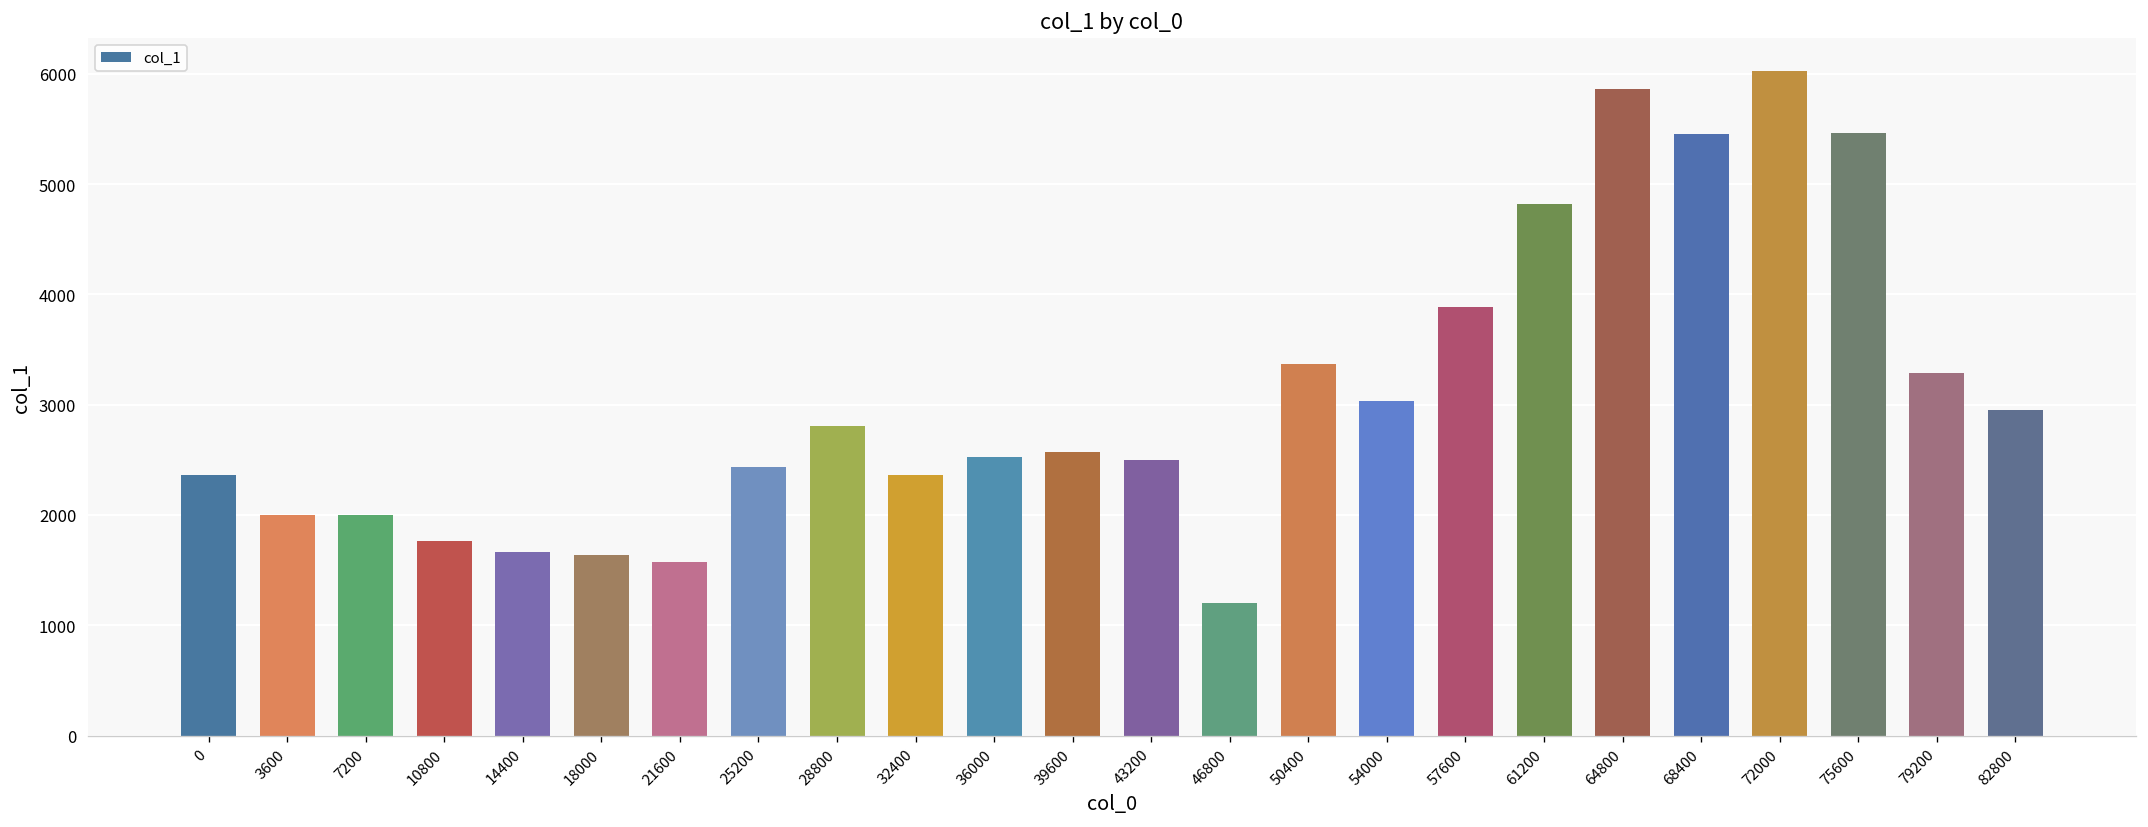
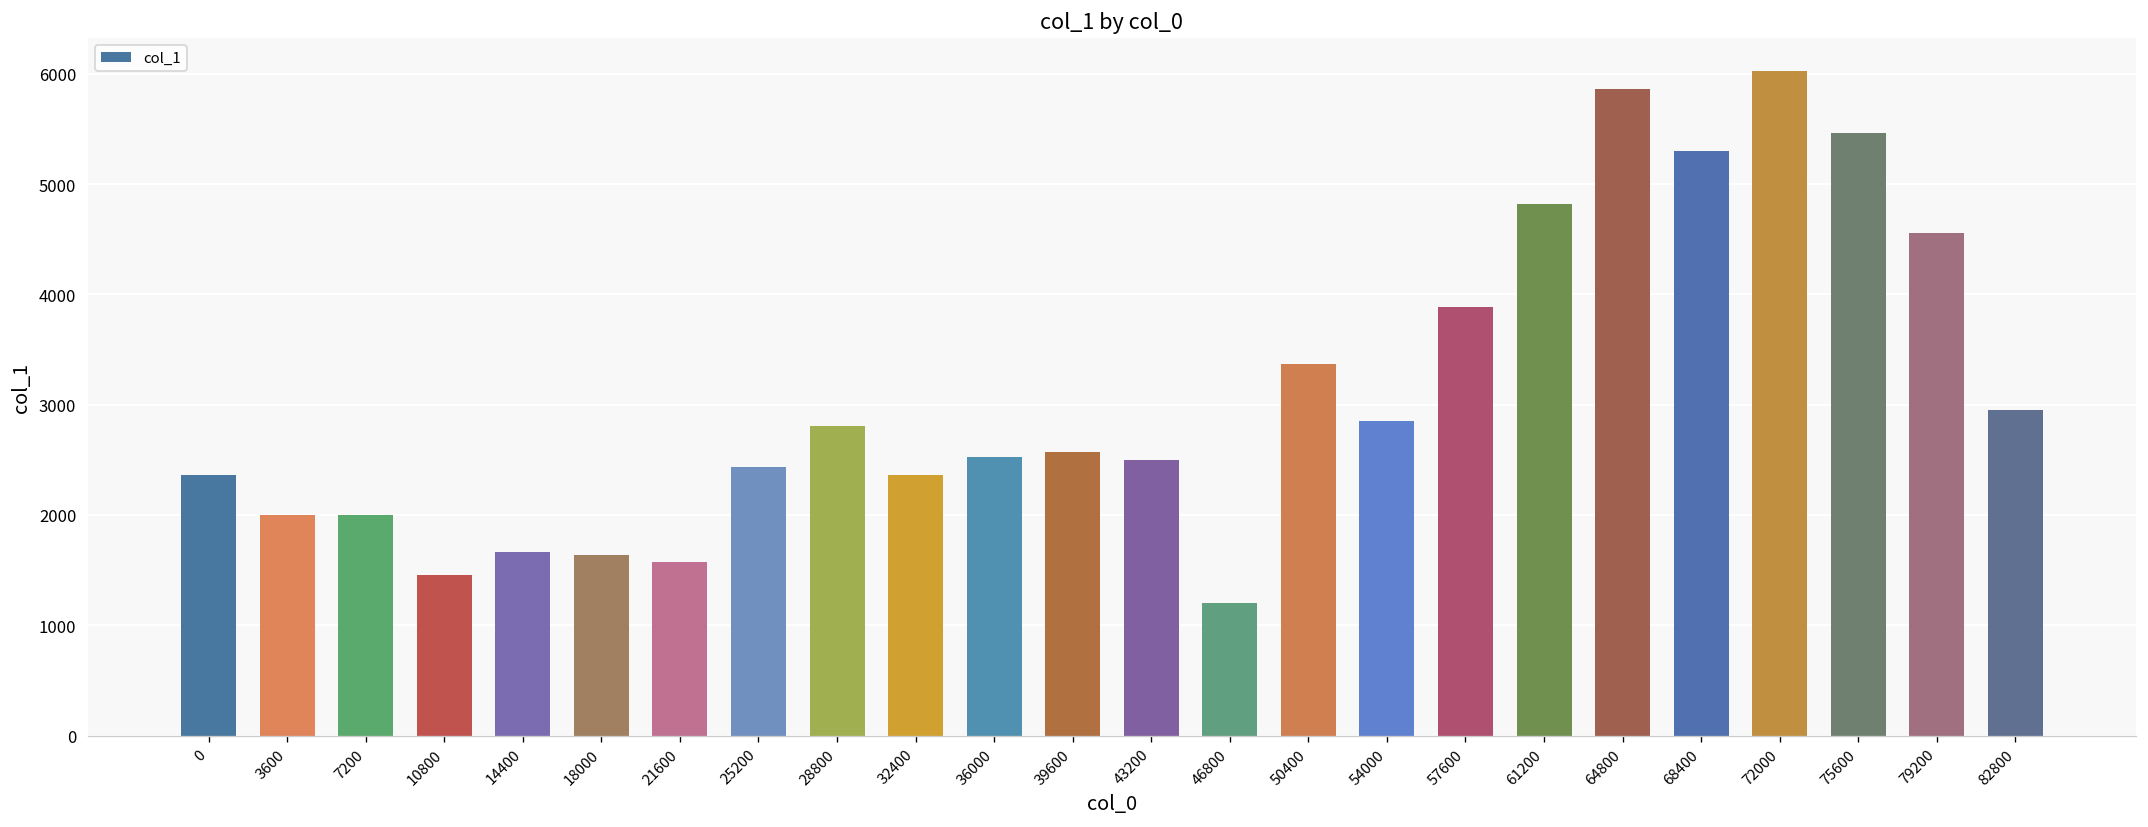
  {
    "0": 2400,
    "3600": 2000,
    "7200": 2000,
-   "10800": 1800,
+   "10800": 1500,
    "14400": 1700,
    "18000": 1600,
    "21600": 1600,
    "25200": 2400,
    "28800": 2800,
    "32400": 2400,
    "36000": 2500,
    "39600": 2600,
    "43200": 2500,
    "46800": 1200,
    "50400": 3400,
-   "54000": 3000,
+   "54000": 2900,
    "57600": 3900,
    "61200": 4800,
    "64800": 5900,
-   "68400": 5500,
+   "68400": 5300,
    "72000": 6000,
    "75600": 5500,
-   "79200": 3300,
+   "79200": 4600,
    "82800": 3000
  }
